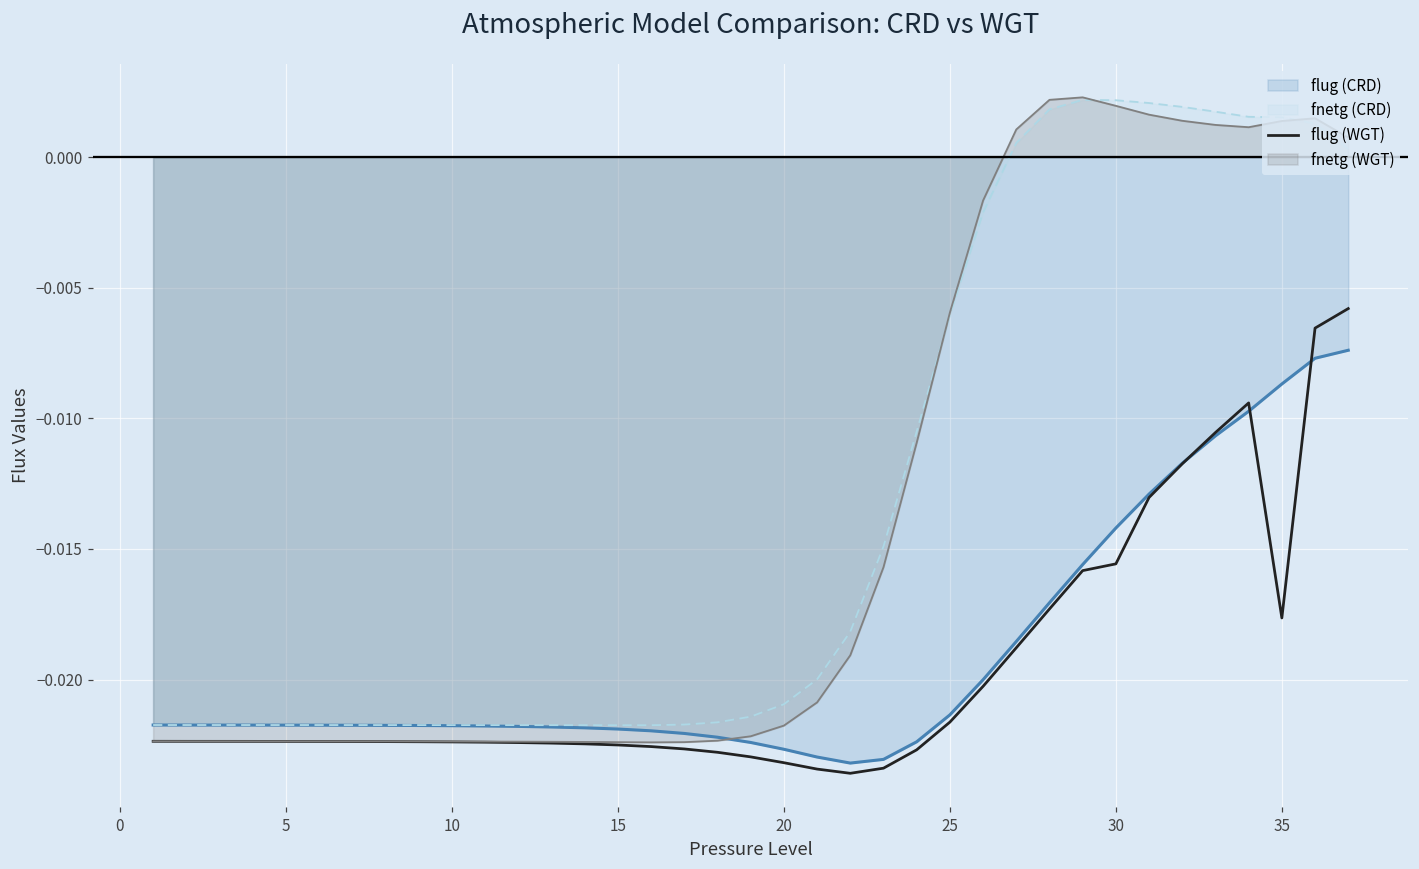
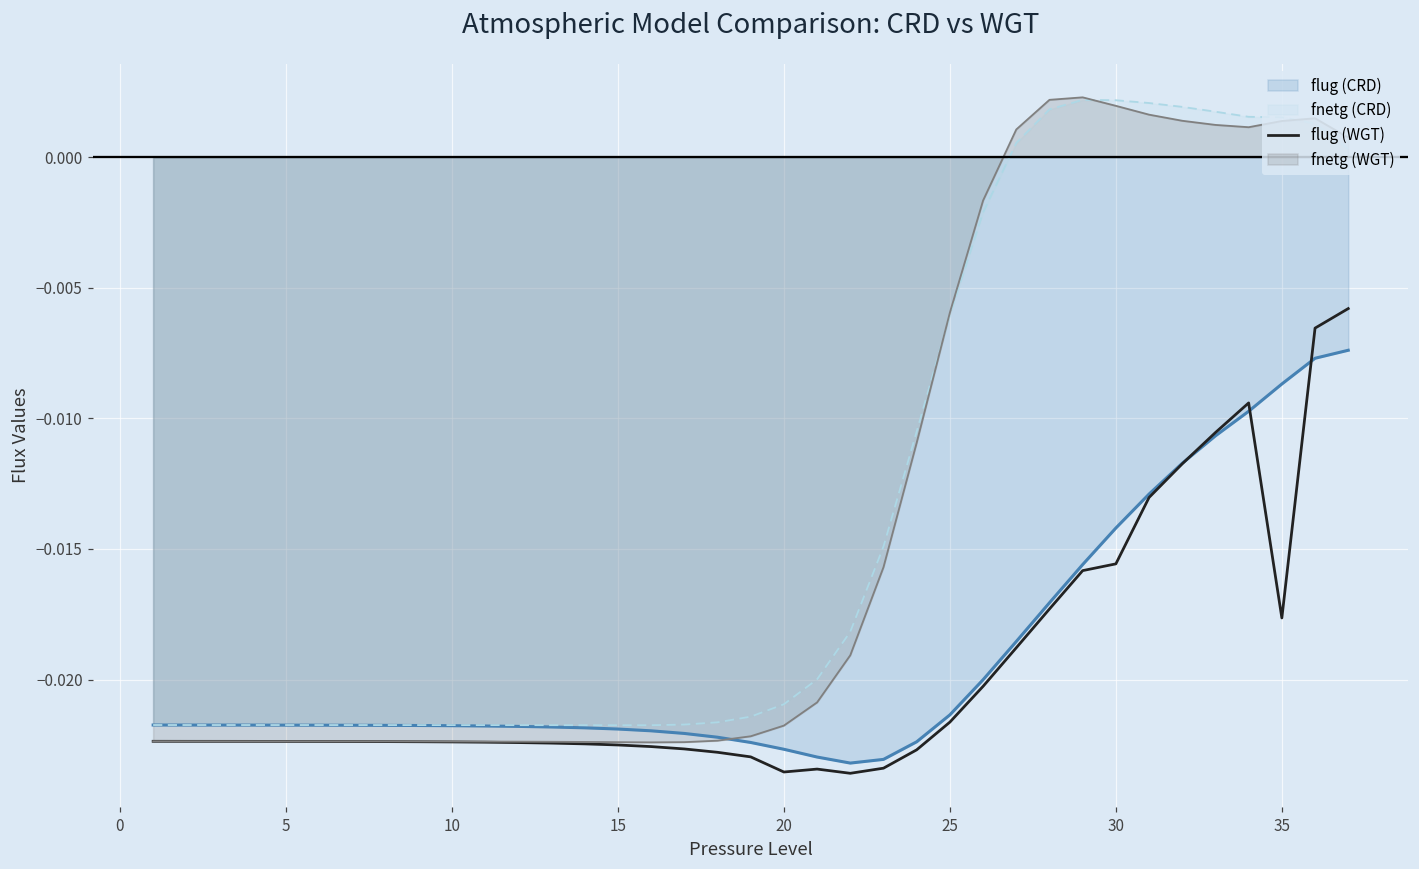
  {
    "flug (WGT)": {
      "15": -0.0225,
-     "20": -0.0232,
+     "20": -0.0235,
      "25": -0.0216,
      "30": -0.0156,
      "35": -0.0176
    }
  }
